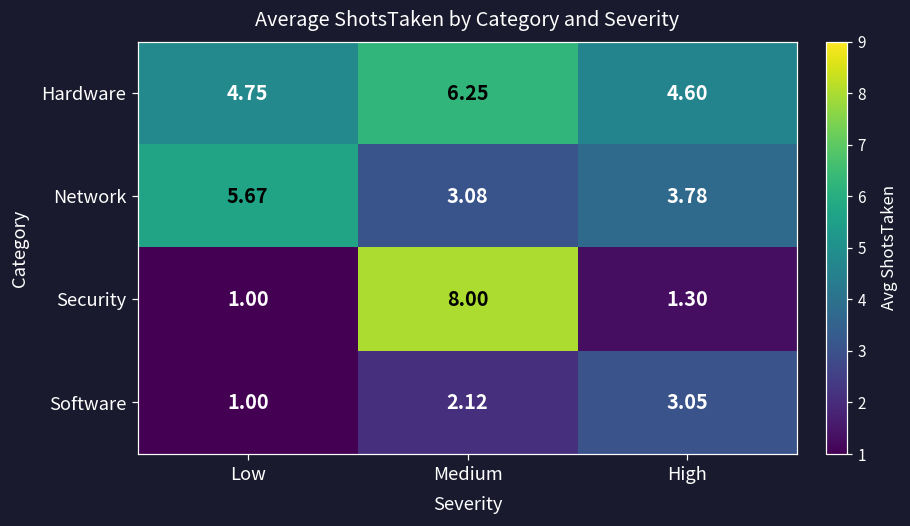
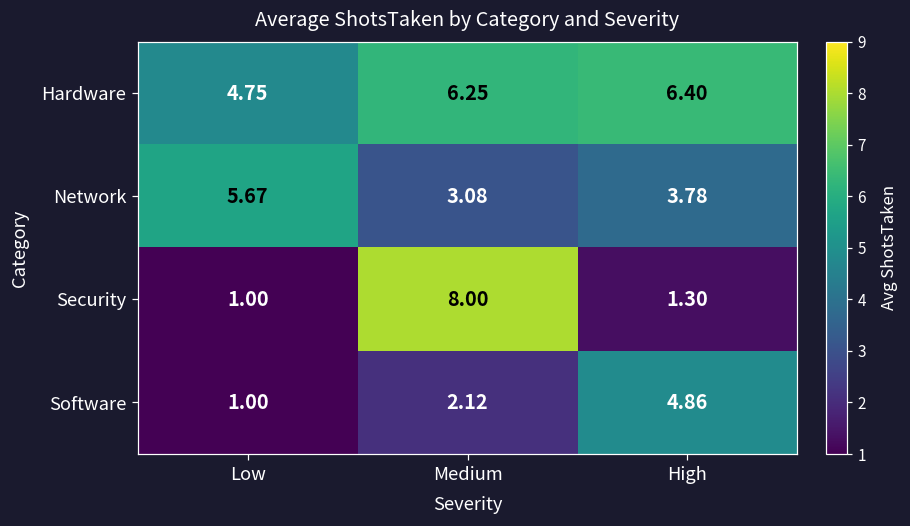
  {
    "Hardware": {
      "Low": 4.75,
      "Medium": 6.25,
-     "High": 4.60
+     "High": 6.40
    },
    "Network": {
      "Low": 5.67,
      "Medium": 3.08,
      "High": 3.78
    },
    "Security": {
      "Low": 1.00,
      "Medium": 8.00,
      "High": 1.30
    },
    "Software": {
      "Low": 1.00,
      "Medium": 2.12,
-     "High": 3.05
+     "High": 4.86
    }
  }
